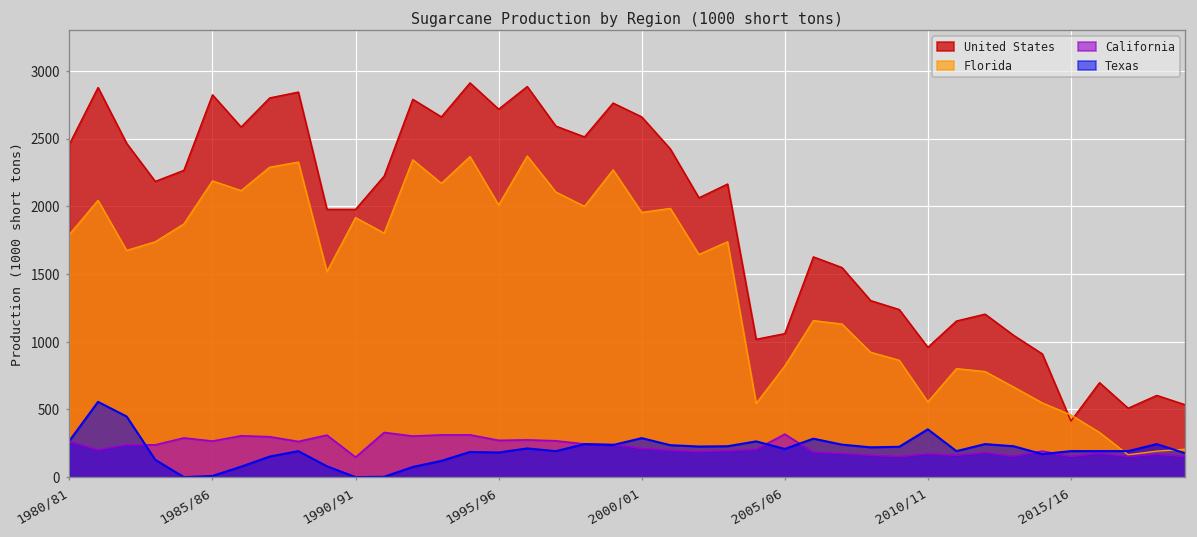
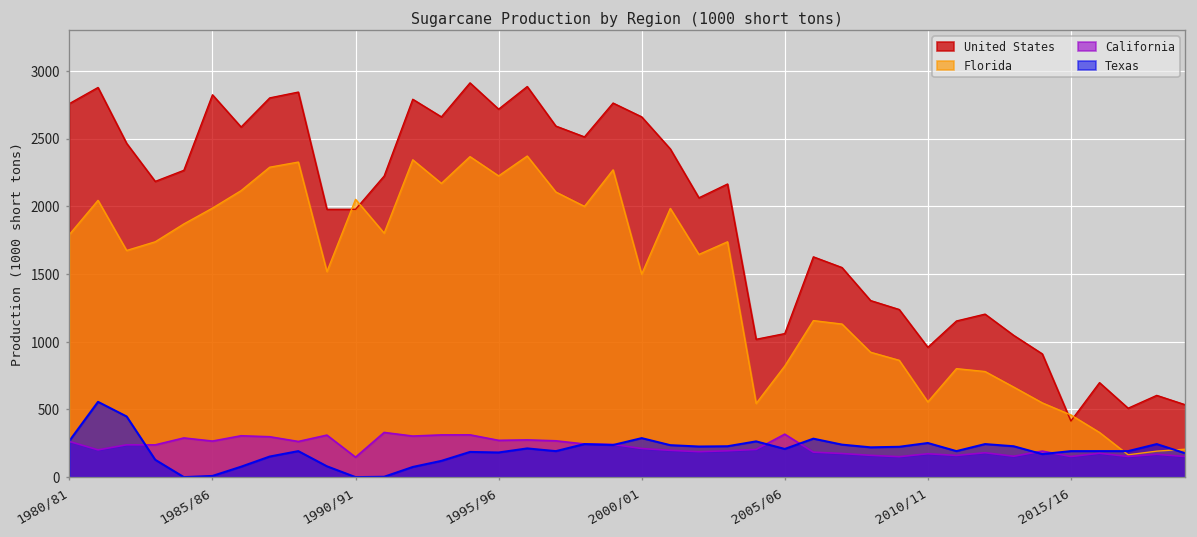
  {
    "United States": {
-     "1980/81": 2460,
+     "1980/81": 2760,
      "1985/86": 2820,
      "1990/91": 1980,
      "1995/96": 2720,
      "2000/01": 2660,
      "2005/06": 1060,
      "2010/11": 960,
      "2015/16": 410
    },
    "Florida": {
      "1980/81": 1790,
-     "1985/86": 2190,
-     "1990/91": 1920,
-     "1995/96": 2010,
-     "2000/01": 1960,
+     "1985/86": 1990,
+     "1990/91": 2050,
+     "1995/96": 2220,
+     "2000/01": 1500,
      "2005/06": 820,
      "2010/11": 560,
      "2015/16": 460
    },
    "California": {
      "1985/86": 270,
      "1990/91": 150,
      "1995/96": 270,
      "2000/01": 210,
      "2005/06": 320,
      "2010/11": 170,
      "2015/16": 150
    },
    "Texas": {
      "1985/86": 10,
      "1990/91": 0,
      "1995/96": 180,
      "2000/01": 290,
      "2005/06": 210,
-     "2010/11": 350,
+     "2010/11": 250,
      "2015/16": 190
    }
  }
